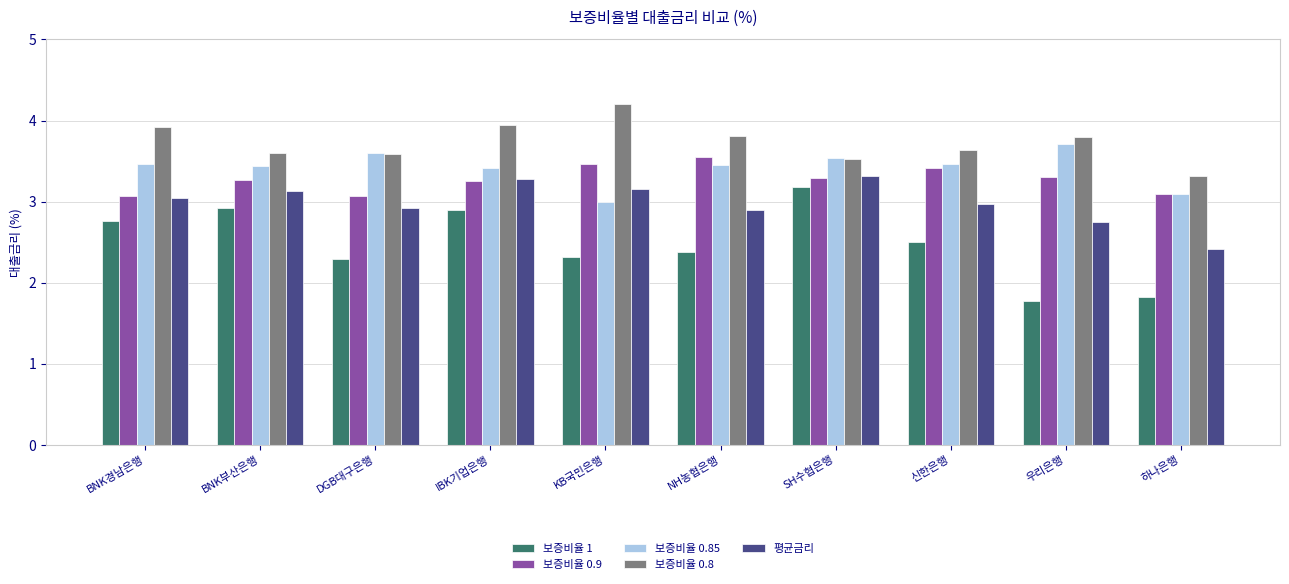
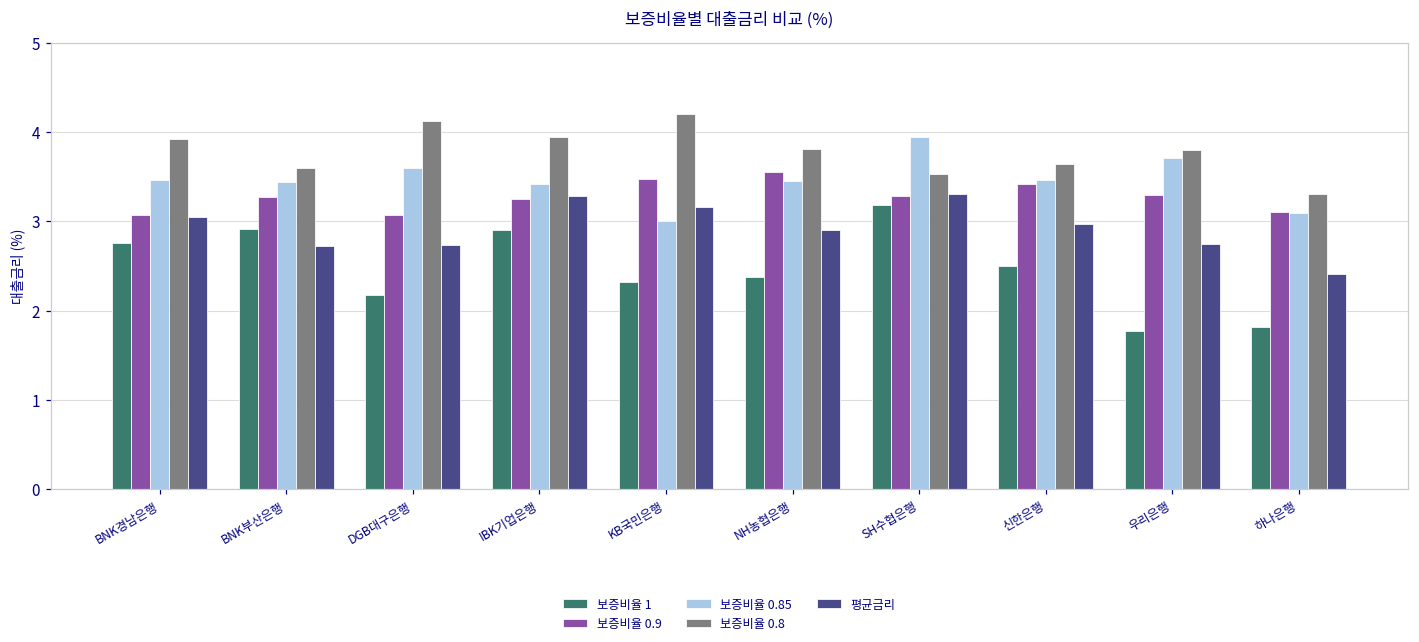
  {
    "보증비율 1": {
      "BNK경남은행": 2.8,
      "BNK부산은행": 2.9,
-     "DGB대구은행": 2.3,
+     "DGB대구은행": 2.2,
      "IBK기업은행": 2.9,
      "KB국민은행": 2.3,
      "NH농협은행": 2.4,
      "SH수협은행": 3.2,
      "신한은행": 2.5,
      "우리은행": 1.8,
      "하나은행": 1.8
    },
    "보증비율 0.9": {
      "BNK경남은행": 3.1,
      "BNK부산은행": 3.3,
      "DGB대구은행": 3.1,
      "IBK기업은행": 3.3,
      "KB국민은행": 3.5,
      "NH농협은행": 3.6,
      "SH수협은행": 3.3,
      "신한은행": 3.4,
      "우리은행": 3.3,
      "하나은행": 3.1
    },
    "보증비율 0.85": {
      "BNK경남은행": 3.5,
      "BNK부산은행": 3.4,
      "DGB대구은행": 3.6,
      "IBK기업은행": 3.4,
      "KB국민은행": 3.0,
      "NH농협은행": 3.5,
-     "SH수협은행": 3.5,
+     "SH수협은행": 4.0,
      "신한은행": 3.5,
      "우리은행": 3.7,
      "하나은행": 3.1
    },
    "보증비율 0.8": {
      "BNK경남은행": 3.9,
      "BNK부산은행": 3.6,
-     "DGB대구은행": 3.6,
+     "DGB대구은행": 4.1,
      "IBK기업은행": 4.0,
      "KB국민은행": 4.2,
      "NH농협은행": 3.8,
      "SH수협은행": 3.5,
      "신한은행": 3.6,
      "우리은행": 3.8,
      "하나은행": 3.3
    },
    "평균금리": {
      "BNK경남은행": 3.1,
-     "BNK부산은행": 3.1,
-     "DGB대구은행": 2.9,
+     "BNK부산은행": 2.7,
+     "DGB대구은행": 2.7,
      "IBK기업은행": 3.3,
      "KB국민은행": 3.2,
      "NH농협은행": 2.9,
      "SH수협은행": 3.3,
      "신한은행": 3.0,
      "우리은행": 2.8,
      "하나은행": 2.4
    }
  }
